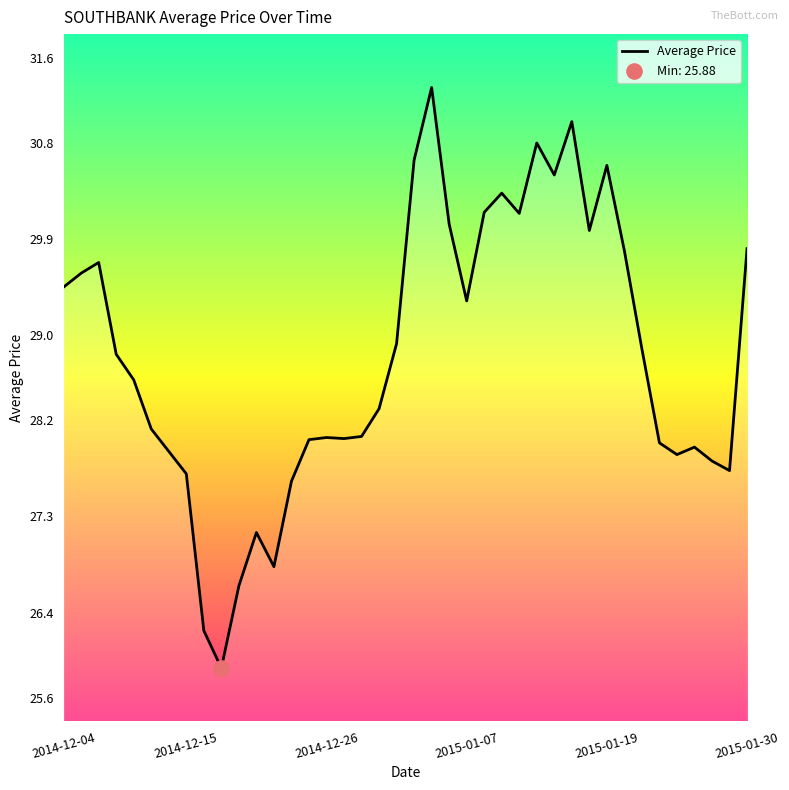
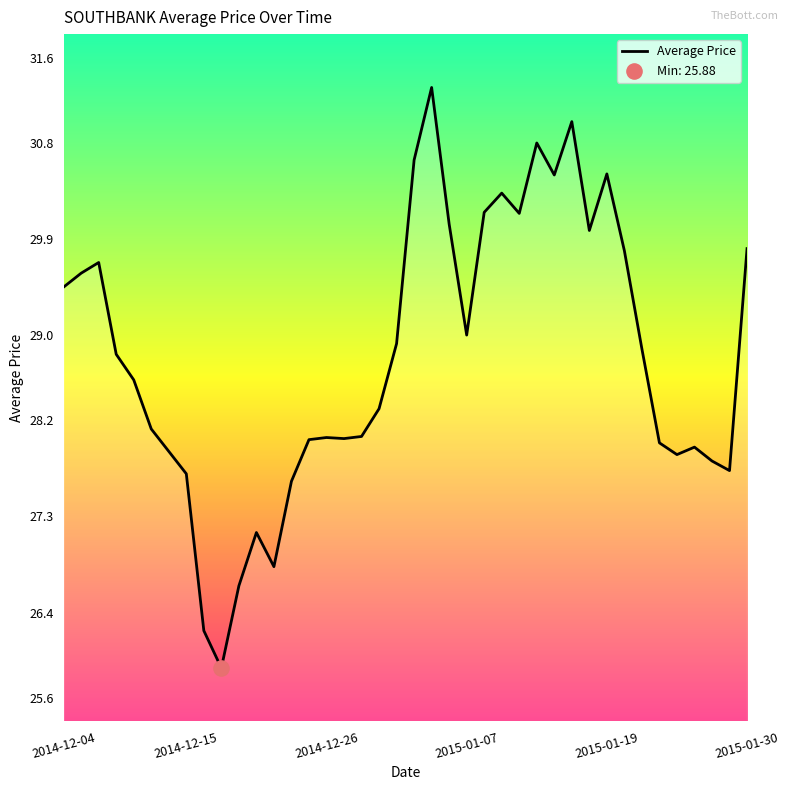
  {
    "Average Price": {
      "2014-12-04": 29.45,
      "2014-12-15": 27.70,
      "2014-12-26": 28.04,
-     "2015-01-07": 29.32,
-     "2015-01-19": 30.59,
+     "2015-01-07": 29.00,
+     "2015-01-19": 30.51,
      "2015-01-30": 29.81
    }
  }
